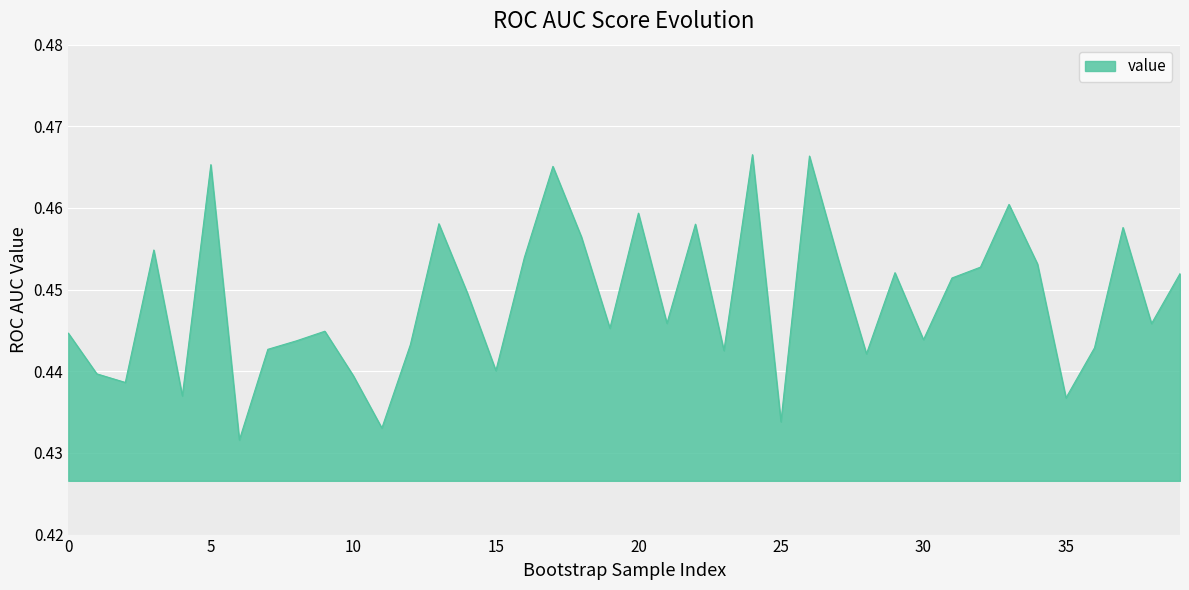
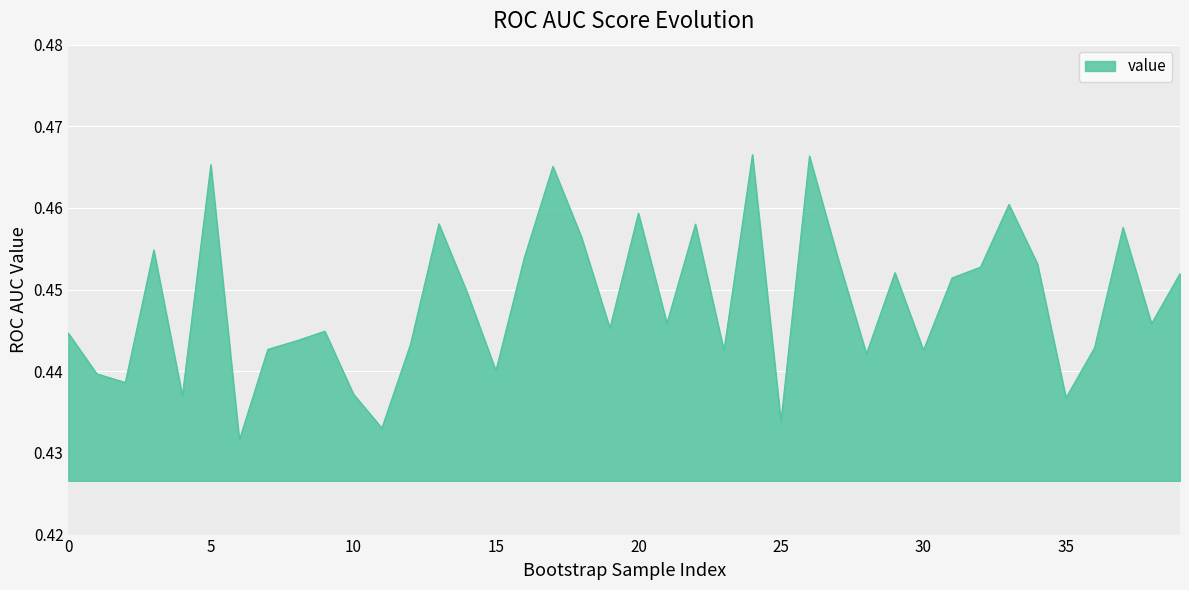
  {
    "0": 0.445,
    "5": 0.465,
-   "10": 0.439,
+   "10": 0.437,
    "15": 0.440,
    "20": 0.459,
    "25": 0.434,
-   "30": 0.444,
+   "30": 0.443,
    "35": 0.437
  }
